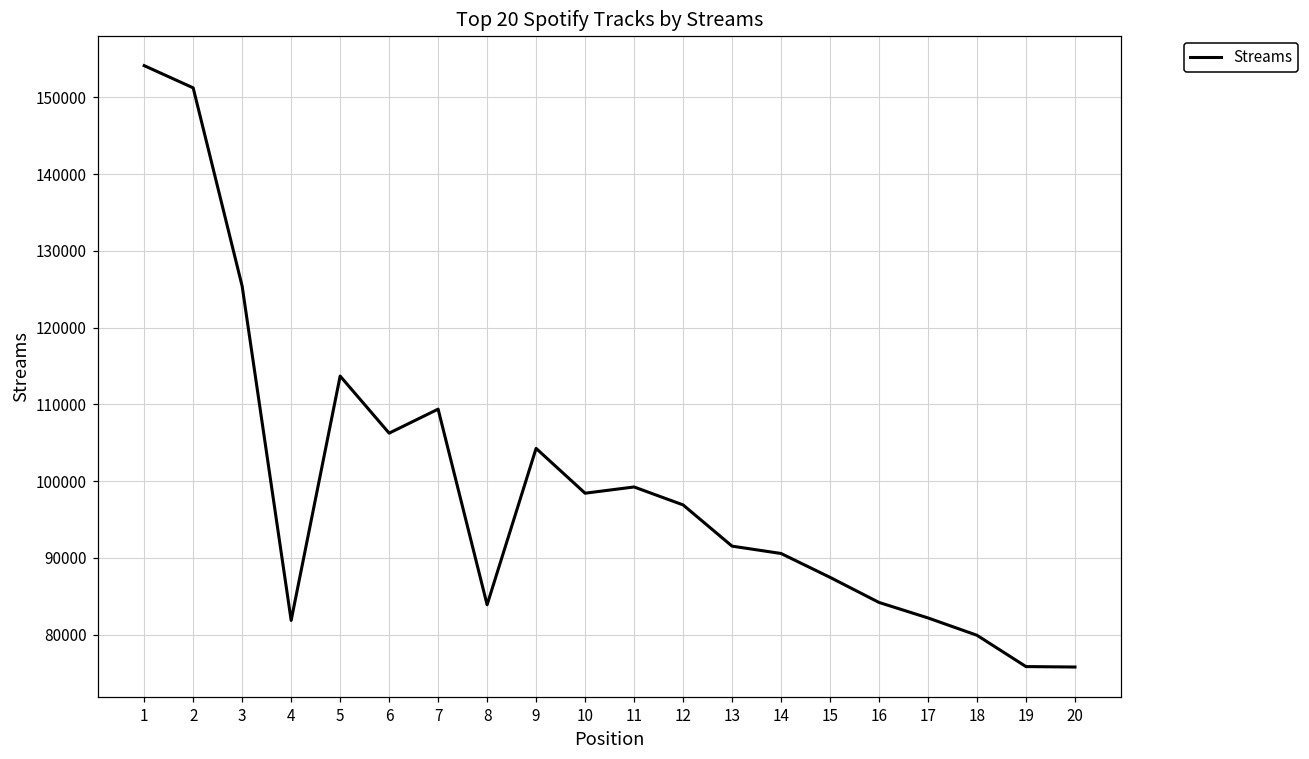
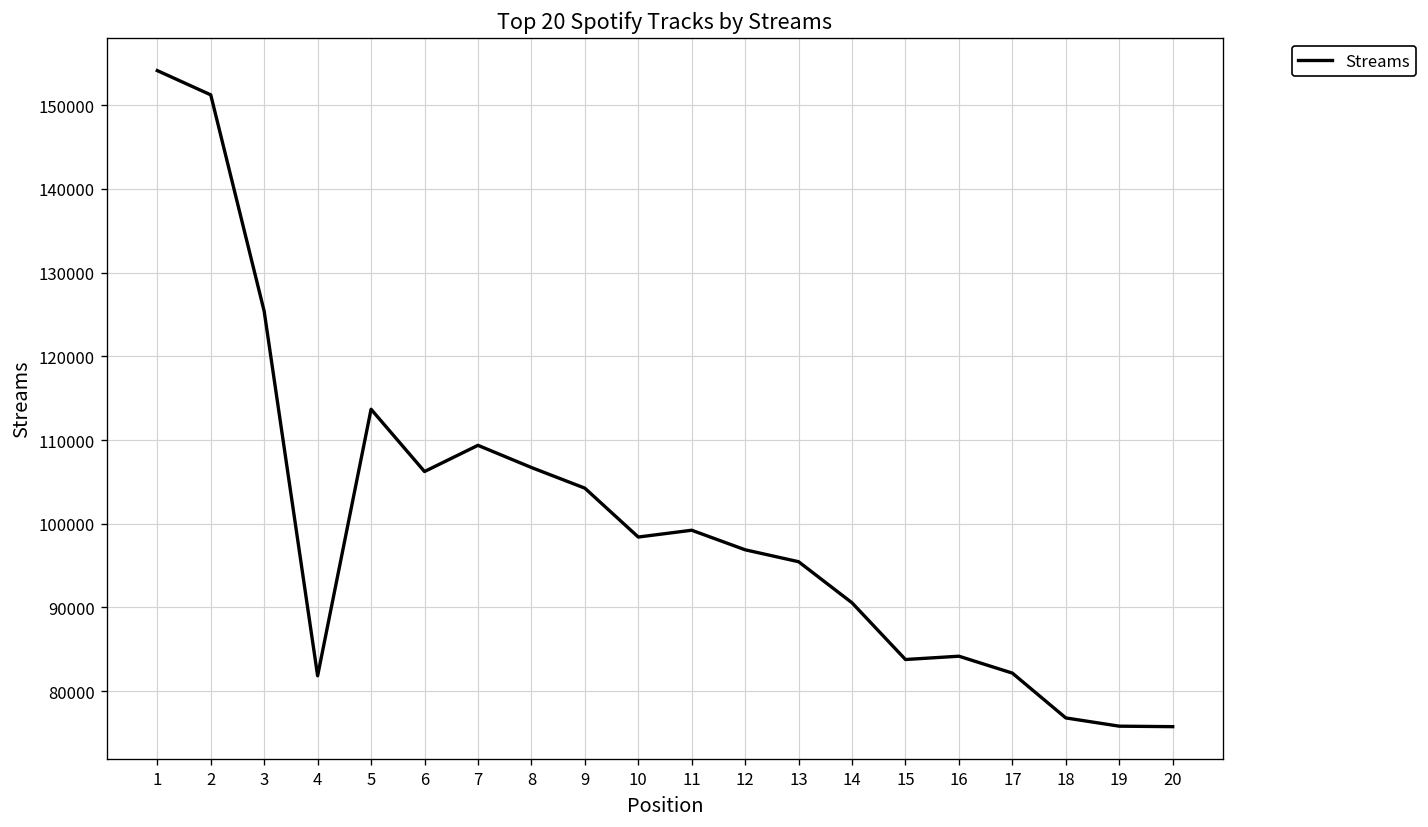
  {
    "1": 154000,
    "2": 151000,
    "3": 125000,
    "4": 82000,
    "5": 114000,
    "6": 106000,
    "7": 109000,
-   "8": 84000,
+   "8": 107000,
    "9": 104000,
    "10": 98000,
    "11": 99000,
    "12": 97000,
-   "13": 92000,
+   "13": 95000,
    "14": 91000,
-   "15": 87000,
+   "15": 84000,
    "16": 84000,
    "17": 82000,
-   "18": 80000,
+   "18": 77000,
    "19": 76000,
    "20": 76000
  }
